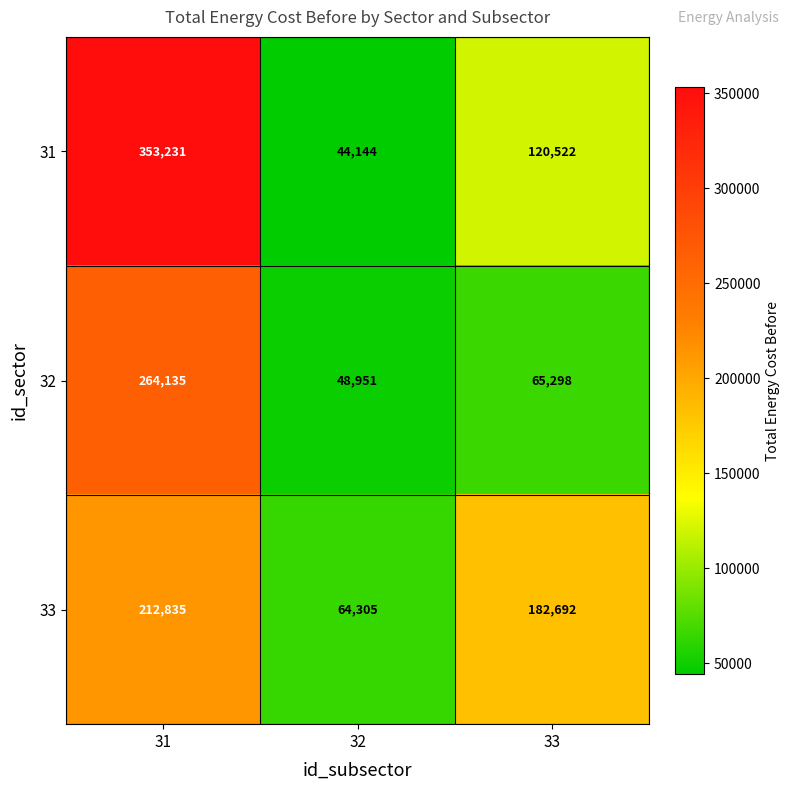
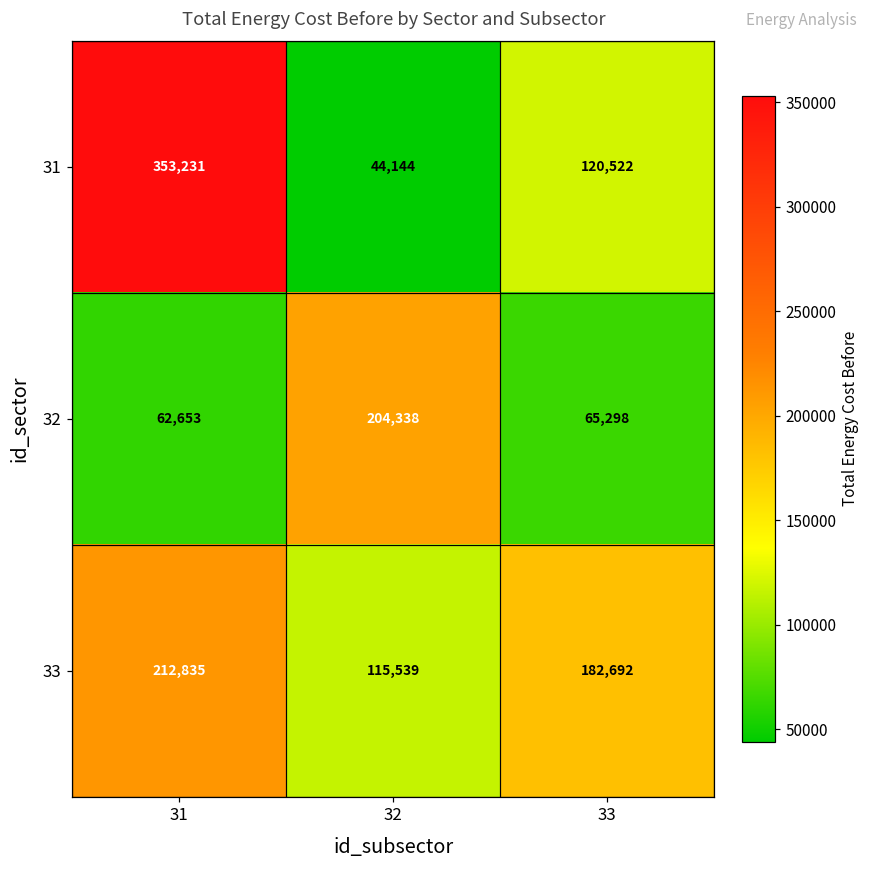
  {
    "31": {
      "31": "353,231",
      "32": "44,144",
      "33": "120,522"
    },
    "32": {
-     "31": "264,135",
-     "32": "48,951",
+     "31": "62,653",
+     "32": "204,338",
      "33": "65,298"
    },
    "33": {
      "31": "212,835",
-     "32": "64,305",
+     "32": "115,539",
      "33": "182,692"
    }
  }
